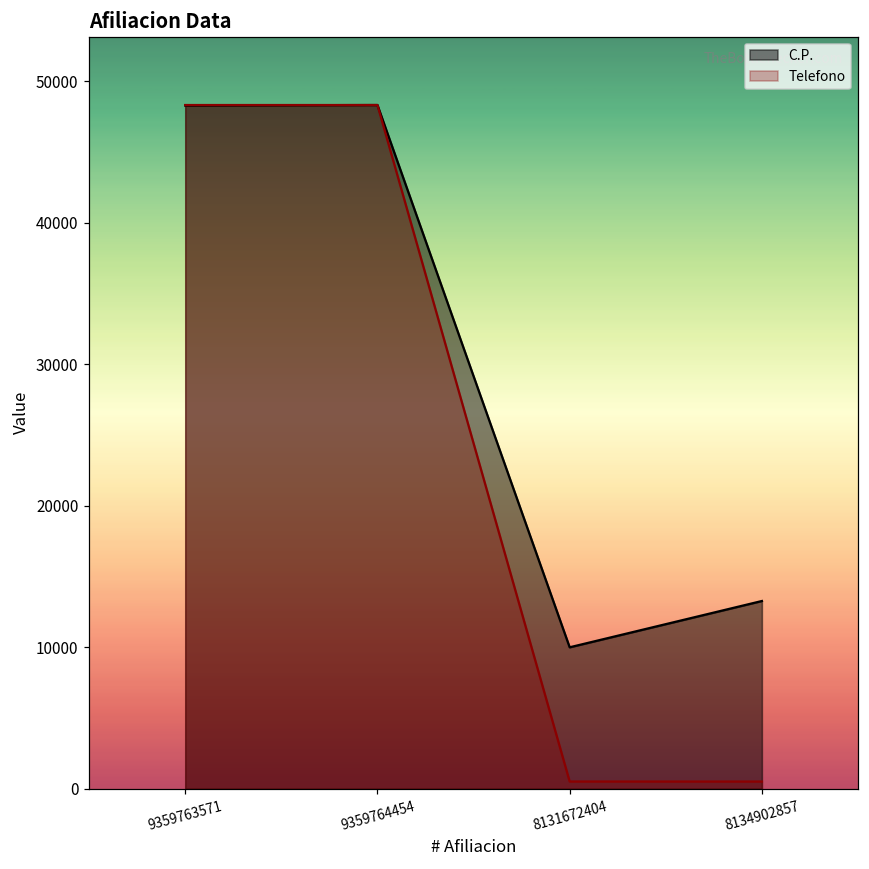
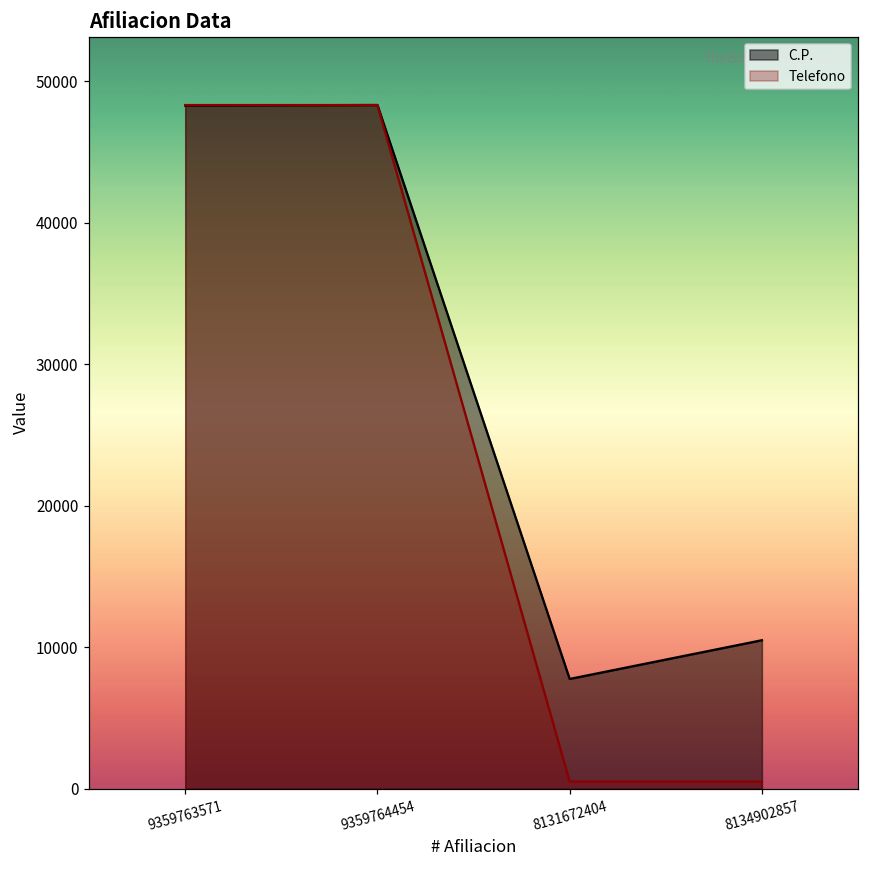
  {
    "C.P.": {
-     "8131672404": 10000,
-     "8134902857": 13300
+     "8131672404": 7800,
+     "8134902857": 10500
    },
    "Telefono": {
      "8131672404": 500,
      "8134902857": 500
    }
  }
